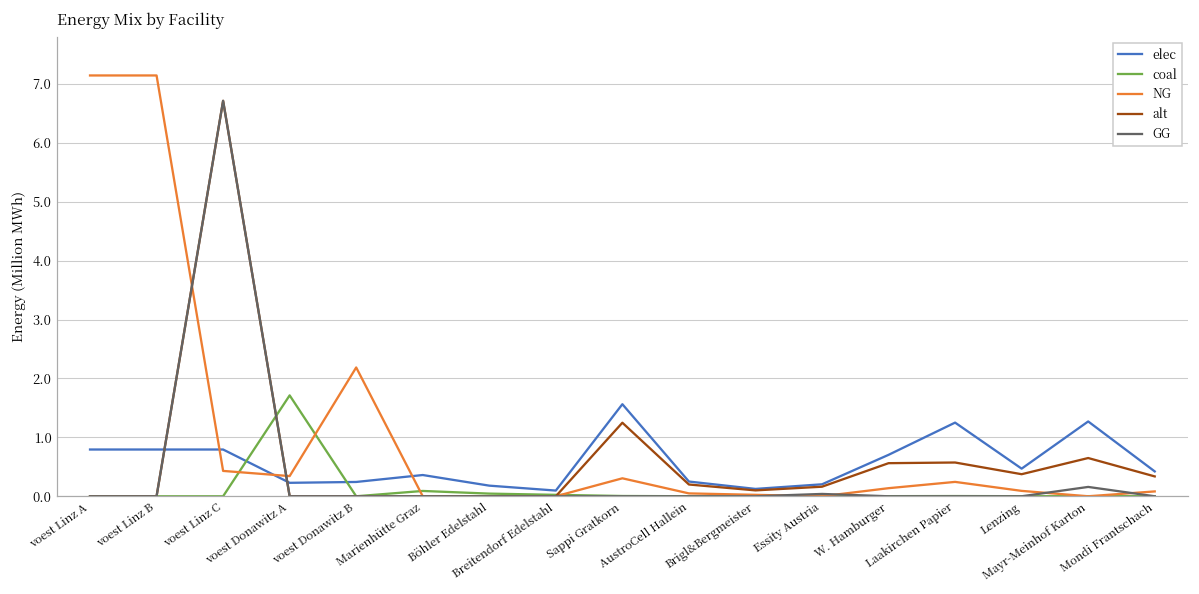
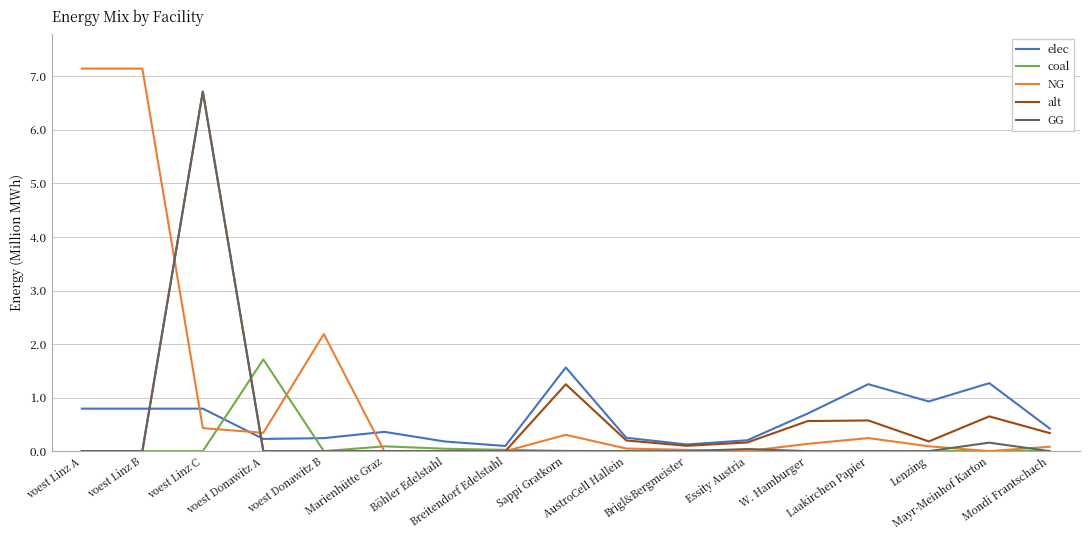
  {
    "elec": {
      "voest Linz A": 0.8,
      "voest Linz B": 0.8,
      "voest Linz C": 0.8,
      "voest Donawitz A": 0.2,
      "voest Donawitz B": 0.2,
      "Marienhütte Graz": 0.4,
      "Böhler Edelstahl": 0.2,
      "Breitendorf Edelstahl": 0.1,
      "Sappi Gratkorn": 1.6,
      "AustroCell Hallein": 0.3,
      "W. Hamburger": 0.7,
      "Laakirchen Papier": 1.3,
-     "Lenzing": 0.5,
+     "Lenzing": 0.9,
      "Mayr-Meinhof Karton": 1.3,
      "Mondi Frantschach": 0.4
    },
    "coal": {
      "voest Linz C": 0.0,
      "voest Donawitz A": 1.7,
      "Marienhütte Graz": 0.1
    },
    "NG": {
      "voest Linz A": 7.1,
      "voest Linz B": 7.1,
      "voest Linz C": 0.4,
      "voest Donawitz A": 0.3,
      "voest Donawitz B": 2.2,
      "Sappi Gratkorn": 0.3,
      "AustroCell Hallein": 0.0,
      "W. Hamburger": 0.1,
      "Laakirchen Papier": 0.2,
      "Lenzing": 0.1,
      "Mondi Frantschach": 0.1
    },
    "alt": {
      "Sappi Gratkorn": 1.2,
      "AustroCell Hallein": 0.2,
      "W. Hamburger": 0.6,
      "Laakirchen Papier": 0.6,
-     "Lenzing": 0.4,
+     "Lenzing": 0.2,
      "Mayr-Meinhof Karton": 0.6,
      "Mondi Frantschach": 0.3
    },
    "GG": {
      "Mayr-Meinhof Karton": 0.2
    }
  }
